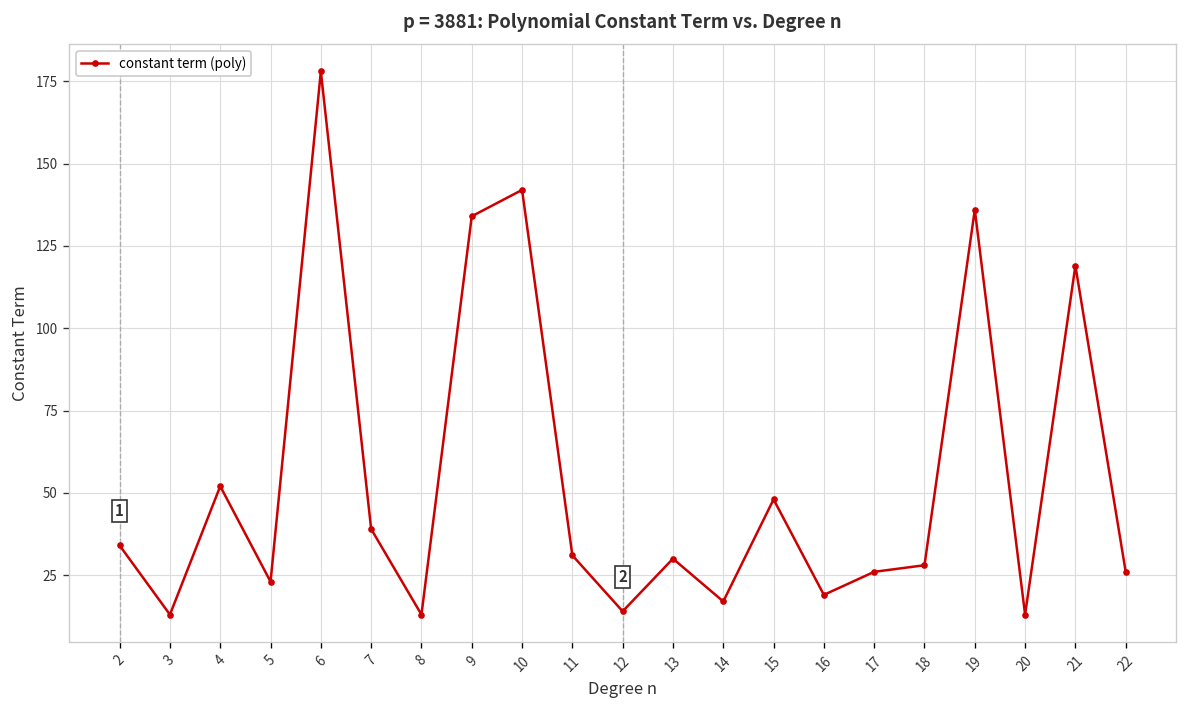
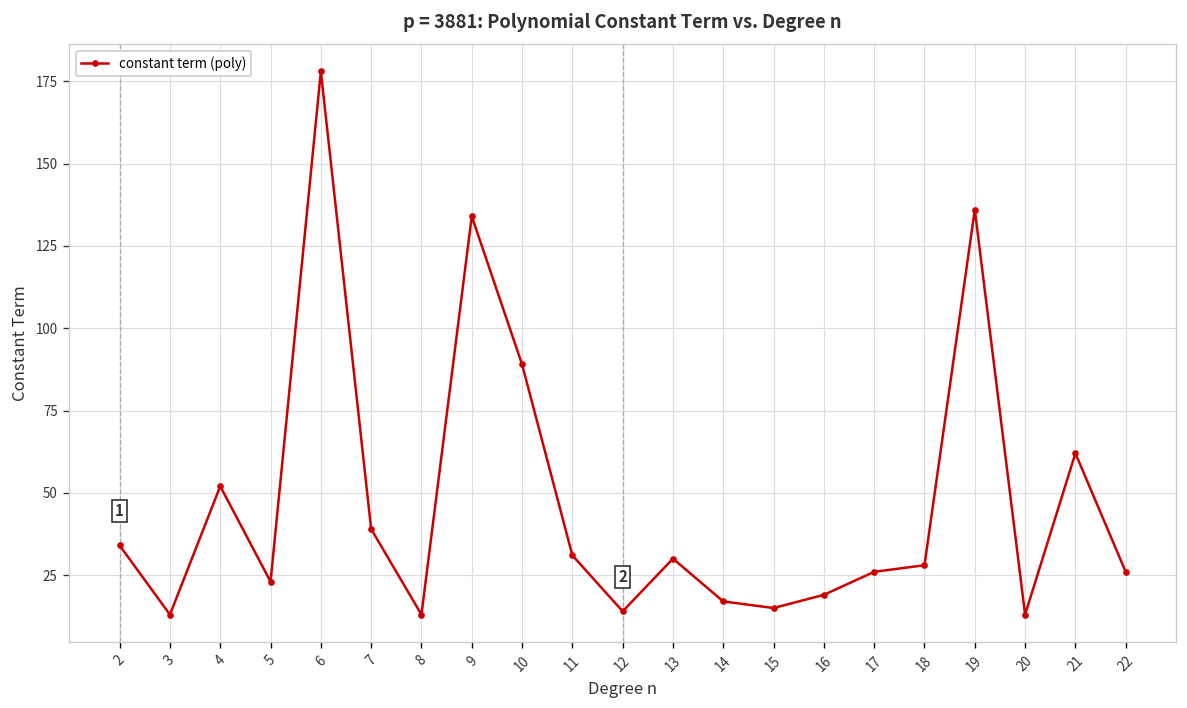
  {
    "3": 13,
    "4": 52,
    "5": 23,
    "6": 178,
    "7": 39,
    "8": 13,
    "9": 134,
-   "10": 142,
+   "10": 89,
    "11": 31,
    "13": 30,
    "14": 17,
-   "15": 48,
+   "15": 15,
    "16": 19,
    "17": 26,
    "18": 28,
    "19": 136,
    "20": 13,
-   "21": 119,
+   "21": 62,
    "22": 26
  }
